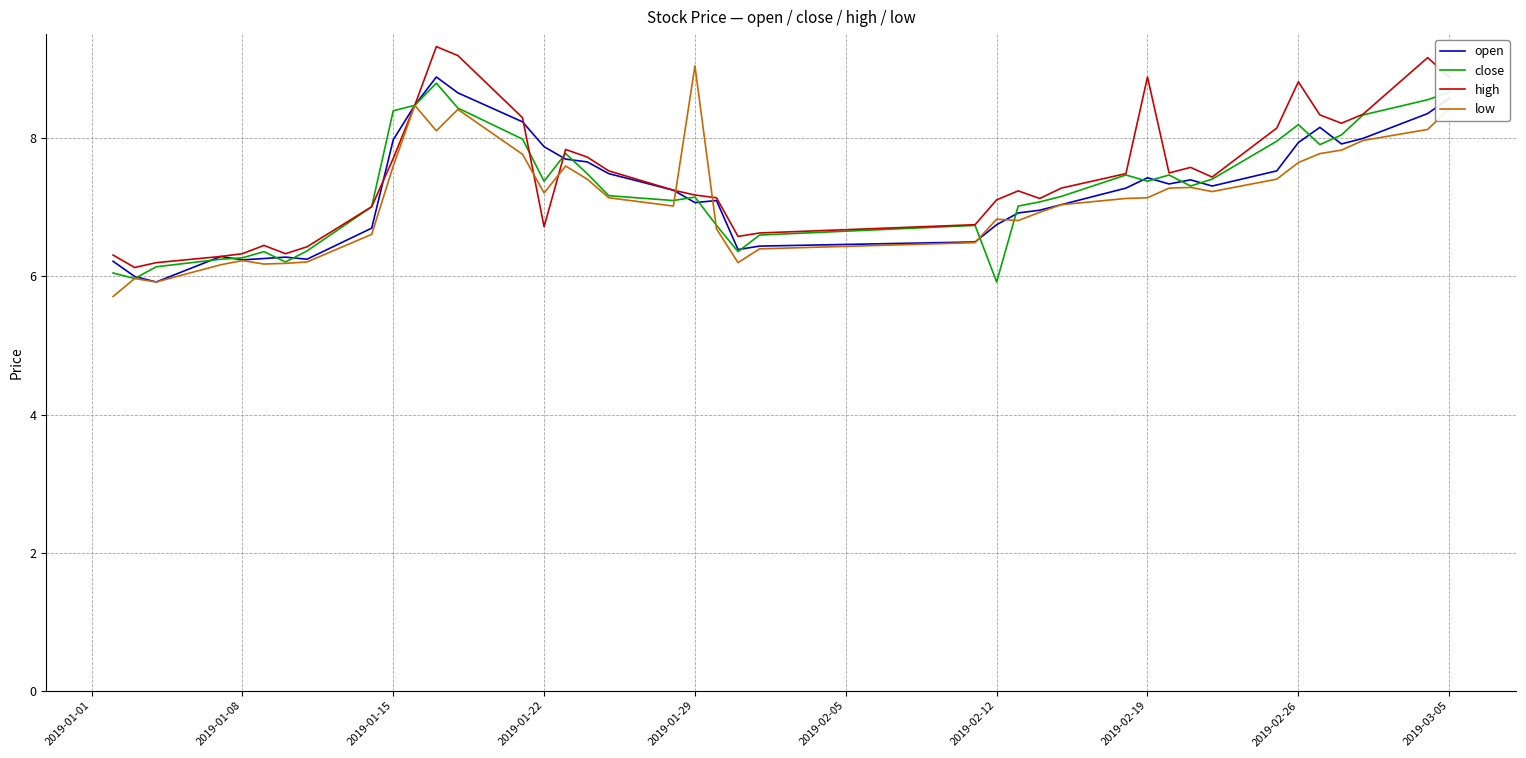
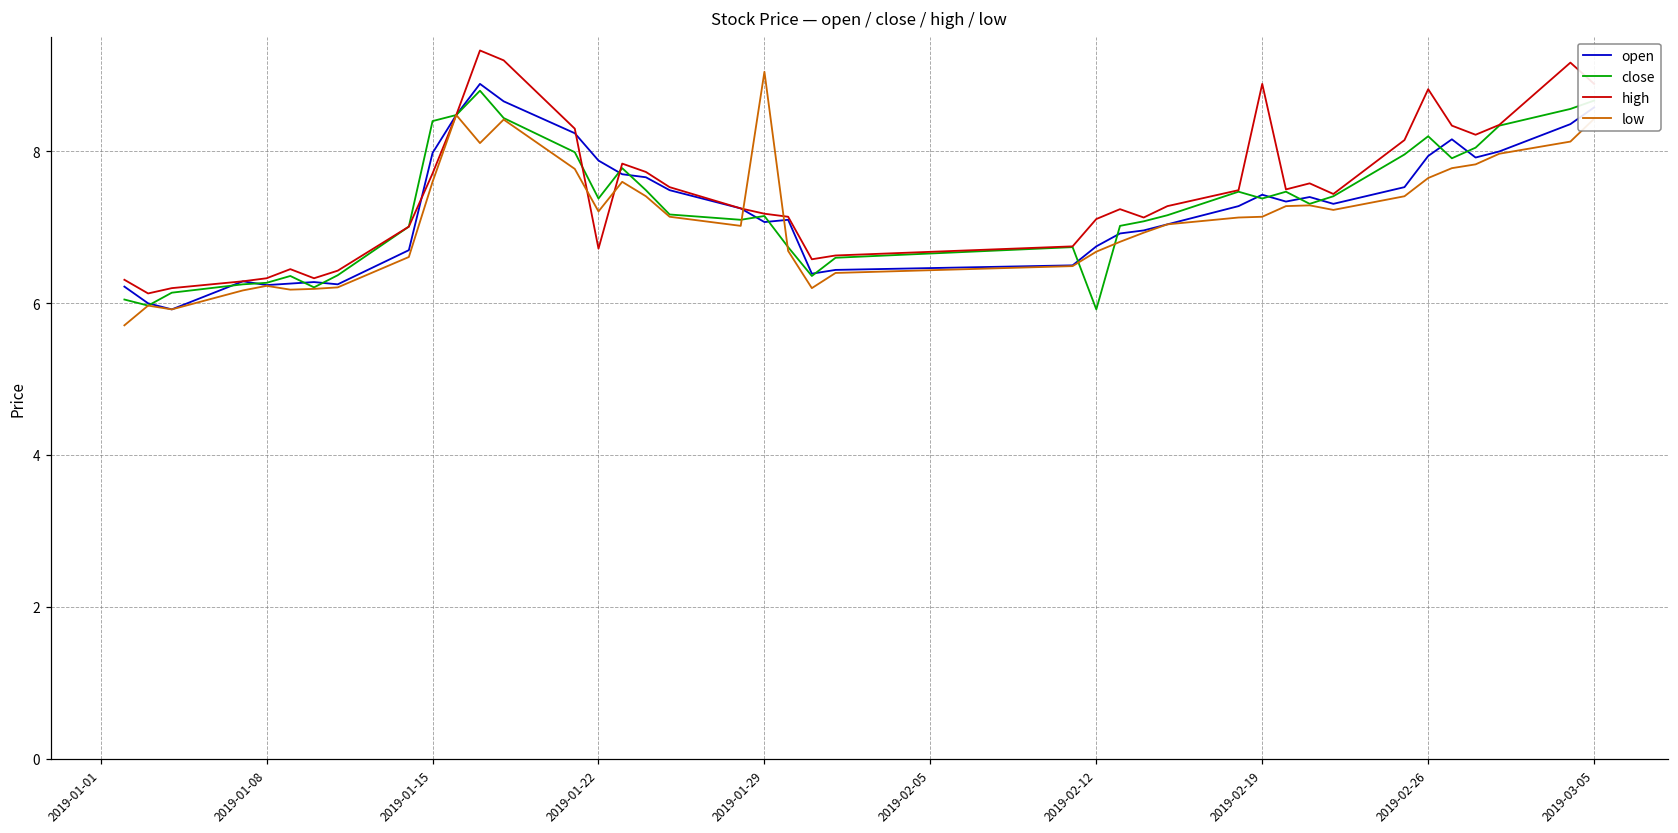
  {
    "open": {
      "2019-01-15": 8.0,
      "2019-01-22": 7.9,
      "2019-01-29": 7.1,
      "2019-02-12": 6.8,
      "2019-02-19": 7.4,
      "2019-02-26": 7.9
    },
    "close": {
      "2019-01-15": 8.4,
      "2019-01-22": 7.4,
      "2019-02-12": 5.9,
      "2019-02-19": 7.4,
      "2019-02-26": 8.2
    },
    "high": {
      "2019-01-08": 6.3,
      "2019-01-15": 7.7,
      "2019-01-22": 6.7,
      "2019-02-12": 7.1,
      "2019-02-19": 8.9,
      "2019-02-26": 8.8
    },
    "low": {
      "2019-01-15": 7.6,
      "2019-01-22": 7.2,
      "2019-01-29": 9.1,
-     "2019-02-12": 6.8,
+     "2019-02-12": 6.7,
      "2019-02-19": 7.1,
      "2019-02-26": 7.7
    }
  }
